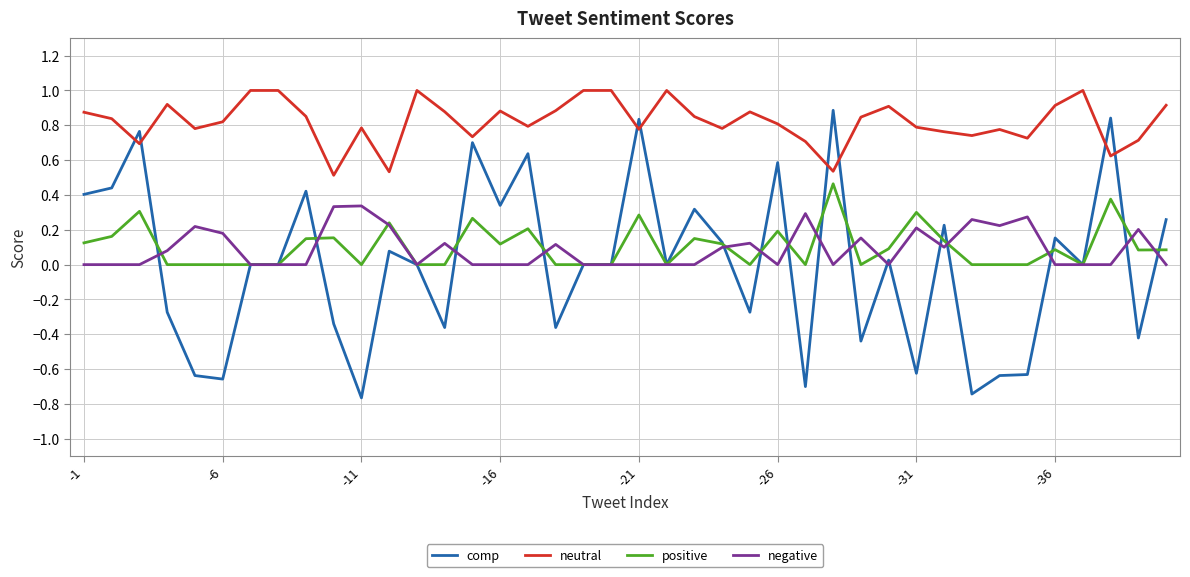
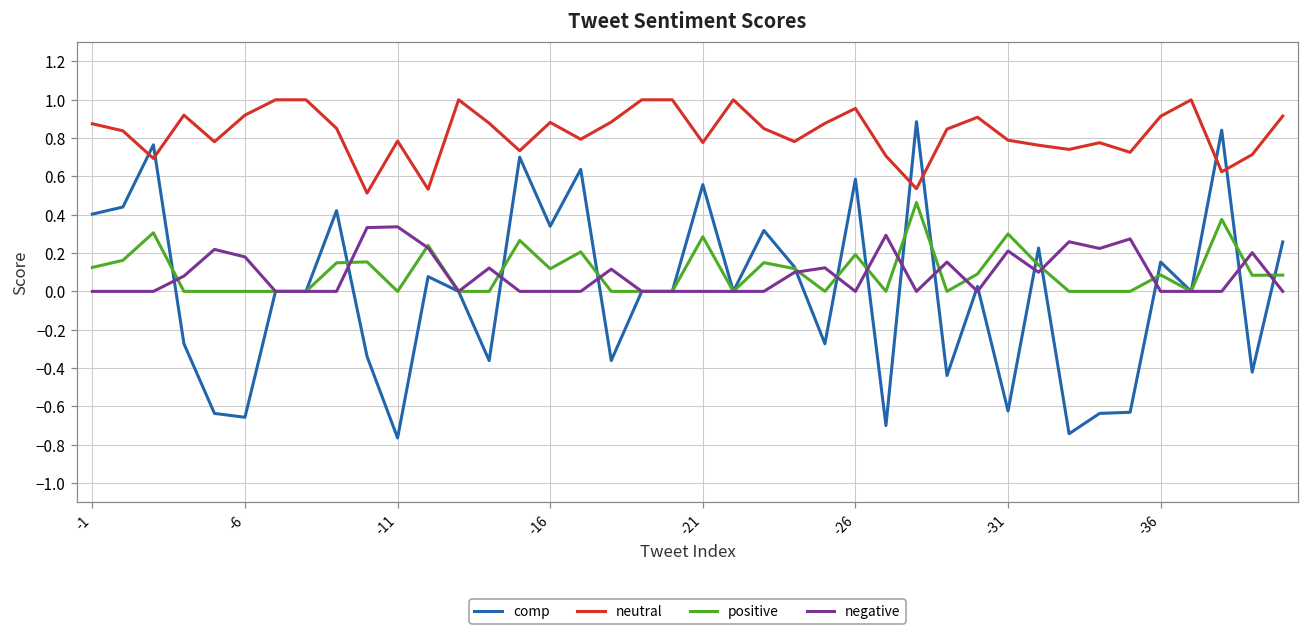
  {
    "comp": {
      "-1": 0.40,
      "-6": -0.66,
      "-11": -0.77,
      "-16": 0.34,
-     "-21": 0.83,
+     "-21": 0.56,
      "-26": 0.59,
      "-31": -0.62,
      "-36": 0.15
    },
    "neutral": {
      "-1": 0.88,
-     "-6": 0.82,
+     "-6": 0.92,
      "-11": 0.79,
      "-16": 0.88,
      "-21": 0.78,
-     "-26": 0.81,
+     "-26": 0.96,
      "-31": 0.79,
      "-36": 0.91
    },
    "positive": {
      "-1": 0.13,
      "-6": 0.00,
      "-11": 0.00,
      "-16": 0.12,
      "-21": 0.29,
      "-26": 0.19,
      "-31": 0.30,
      "-36": 0.09
    },
    "negative": {
      "-1": 0.00,
      "-6": 0.18,
      "-11": 0.34,
      "-16": 0.00,
      "-21": 0.00,
      "-26": 0.00,
      "-31": 0.21,
      "-36": 0.00
    }
  }
